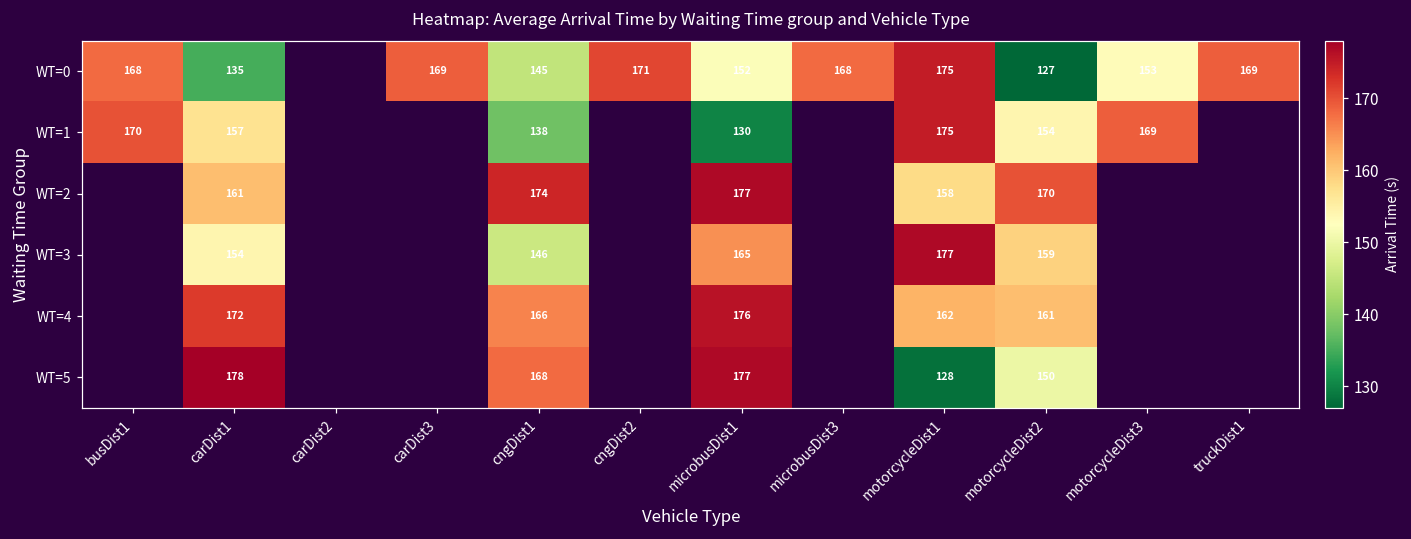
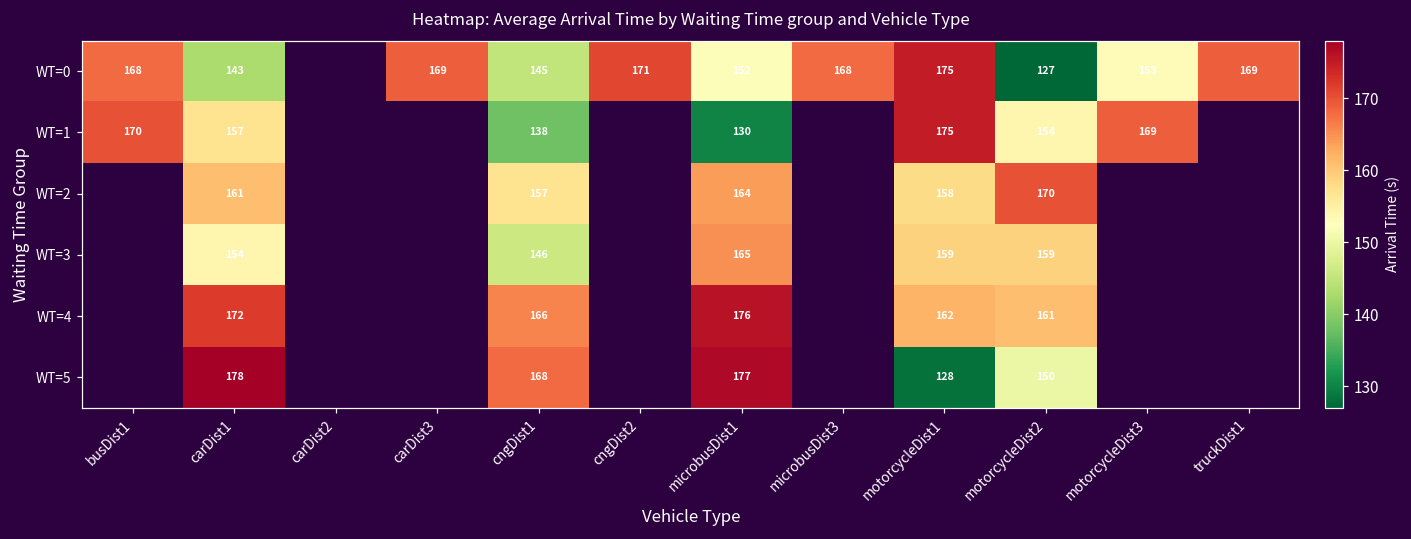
  {
    "WT=0": {
      "busDist1": 168,
-     "carDist1": 135,
+     "carDist1": 143,
      "carDist3": 169,
      "cngDist1": 145,
      "cngDist2": 171,
      "microbusDist1": 152,
      "microbusDist3": 168,
      "motorcycleDist1": 175,
      "motorcycleDist2": 127,
      "motorcycleDist3": 153,
      "truckDist1": 169
    },
    "WT=1": {
      "busDist1": 170,
      "carDist1": 157,
      "cngDist1": 138,
      "microbusDist1": 130,
      "motorcycleDist1": 175,
      "motorcycleDist2": 154,
      "motorcycleDist3": 169
    },
    "WT=2": {
      "carDist1": 161,
-     "cngDist1": 174,
-     "microbusDist1": 177,
+     "cngDist1": 157,
+     "microbusDist1": 164,
      "motorcycleDist1": 158,
      "motorcycleDist2": 170
    },
    "WT=3": {
      "carDist1": 154,
      "cngDist1": 146,
      "microbusDist1": 165,
-     "motorcycleDist1": 177,
+     "motorcycleDist1": 159,
      "motorcycleDist2": 159
    },
    "WT=4": {
      "carDist1": 172,
      "cngDist1": 166,
      "microbusDist1": 176,
      "motorcycleDist1": 162,
      "motorcycleDist2": 161
    },
    "WT=5": {
      "carDist1": 178,
      "cngDist1": 168,
      "microbusDist1": 177,
      "motorcycleDist1": 128,
      "motorcycleDist2": 150
    }
  }
